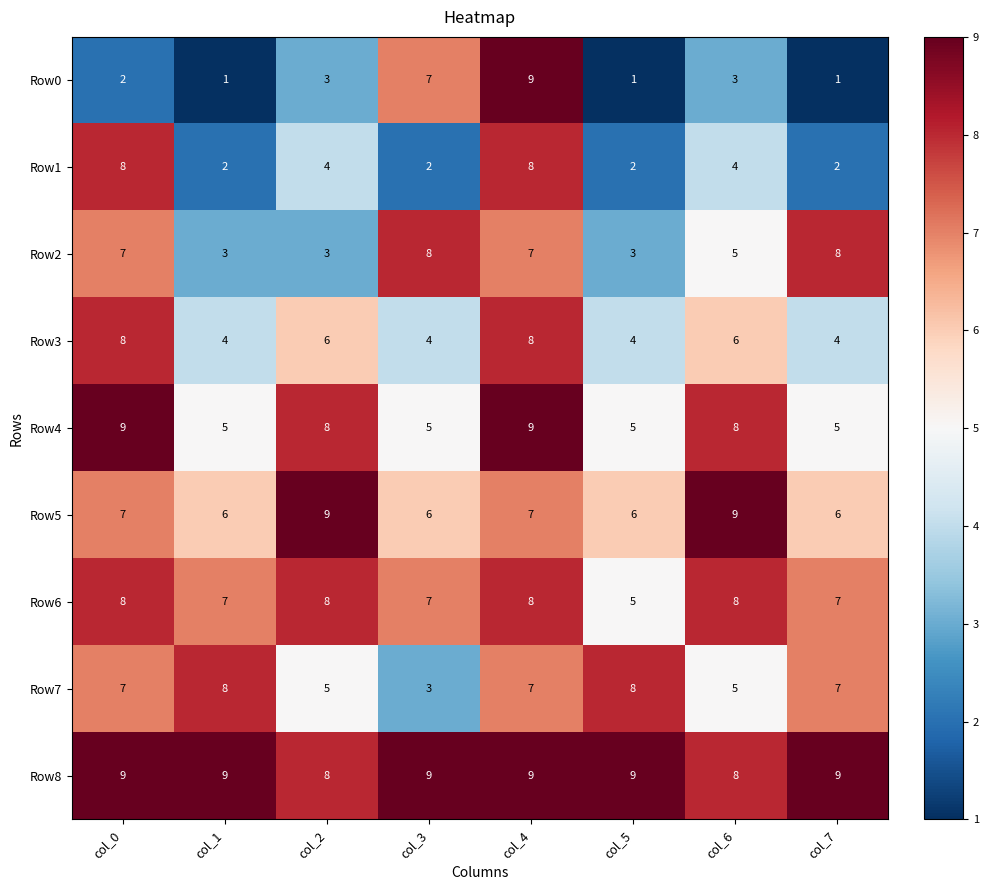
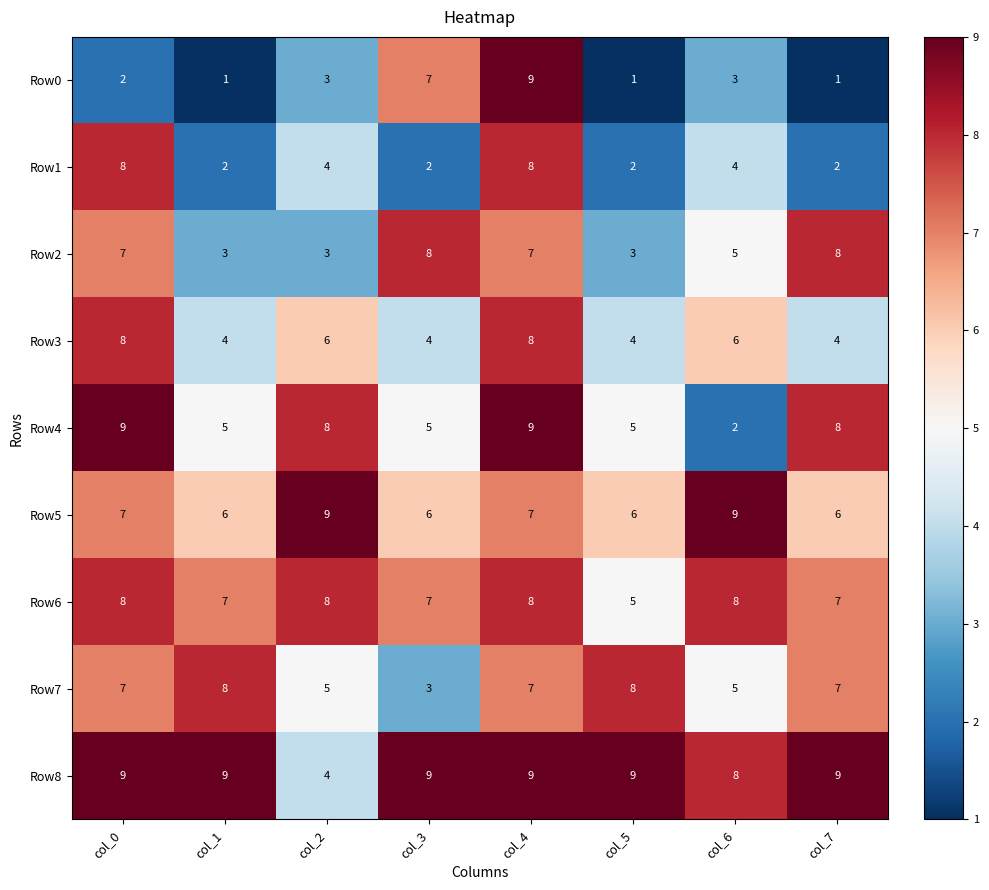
  {
    "Row0": {
      "col_0": 2,
      "col_1": 1,
      "col_2": 3,
      "col_3": 7,
      "col_4": 9,
      "col_5": 1,
      "col_6": 3,
      "col_7": 1
    },
    "Row1": {
      "col_0": 8,
      "col_1": 2,
      "col_2": 4,
      "col_3": 2,
      "col_4": 8,
      "col_5": 2,
      "col_6": 4,
      "col_7": 2
    },
    "Row2": {
      "col_0": 7,
      "col_1": 3,
      "col_2": 3,
      "col_3": 8,
      "col_4": 7,
      "col_5": 3,
      "col_6": 5,
      "col_7": 8
    },
    "Row3": {
      "col_0": 8,
      "col_1": 4,
      "col_2": 6,
      "col_3": 4,
      "col_4": 8,
      "col_5": 4,
      "col_6": 6,
      "col_7": 4
    },
    "Row4": {
      "col_0": 9,
      "col_1": 5,
      "col_2": 8,
      "col_3": 5,
      "col_4": 9,
      "col_5": 5,
-     "col_6": 8,
-     "col_7": 5
+     "col_6": 2,
+     "col_7": 8
    },
    "Row5": {
      "col_0": 7,
      "col_1": 6,
      "col_2": 9,
      "col_3": 6,
      "col_4": 7,
      "col_5": 6,
      "col_6": 9,
      "col_7": 6
    },
    "Row6": {
      "col_0": 8,
      "col_1": 7,
      "col_2": 8,
      "col_3": 7,
      "col_4": 8,
      "col_5": 5,
      "col_6": 8,
      "col_7": 7
    },
    "Row7": {
      "col_0": 7,
      "col_1": 8,
      "col_2": 5,
      "col_3": 3,
      "col_4": 7,
      "col_5": 8,
      "col_6": 5,
      "col_7": 7
    },
    "Row8": {
      "col_0": 9,
      "col_1": 9,
-     "col_2": 8,
+     "col_2": 4,
      "col_3": 9,
      "col_4": 9,
      "col_5": 9,
      "col_6": 8,
      "col_7": 9
    }
  }
